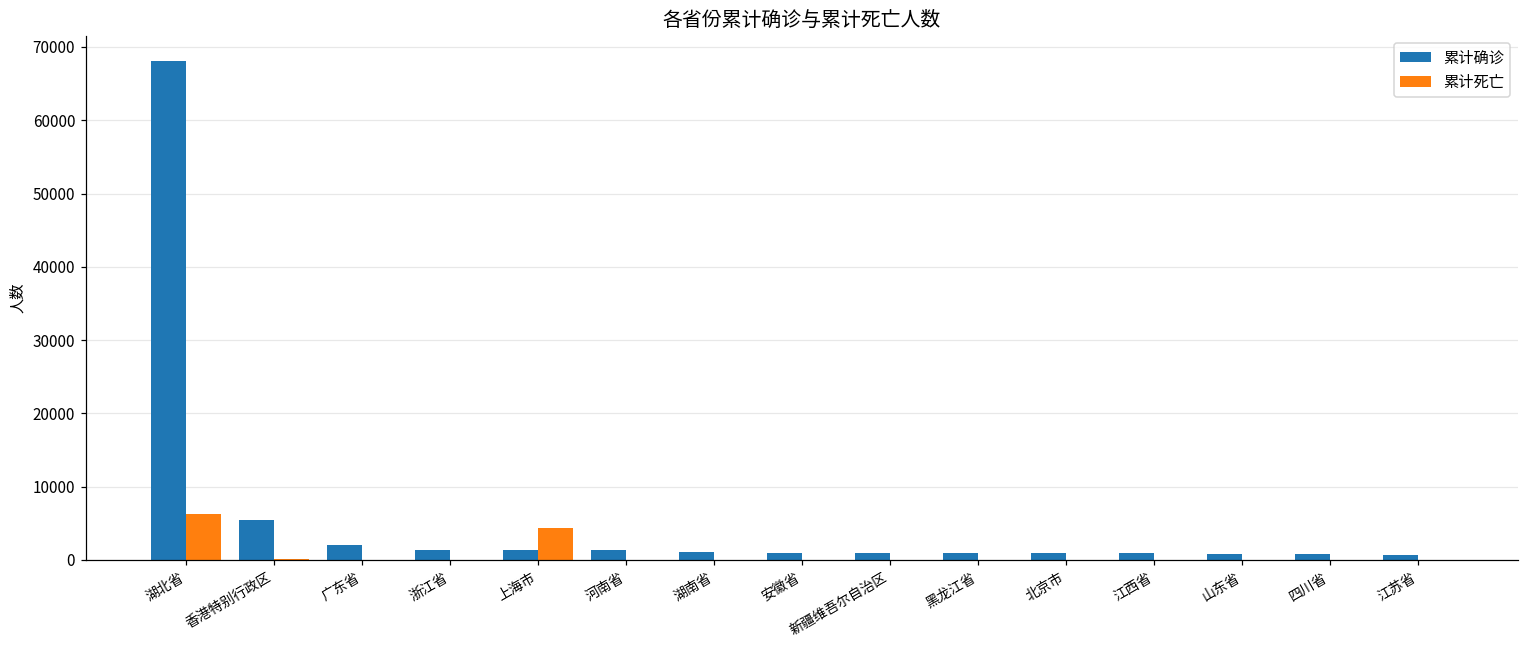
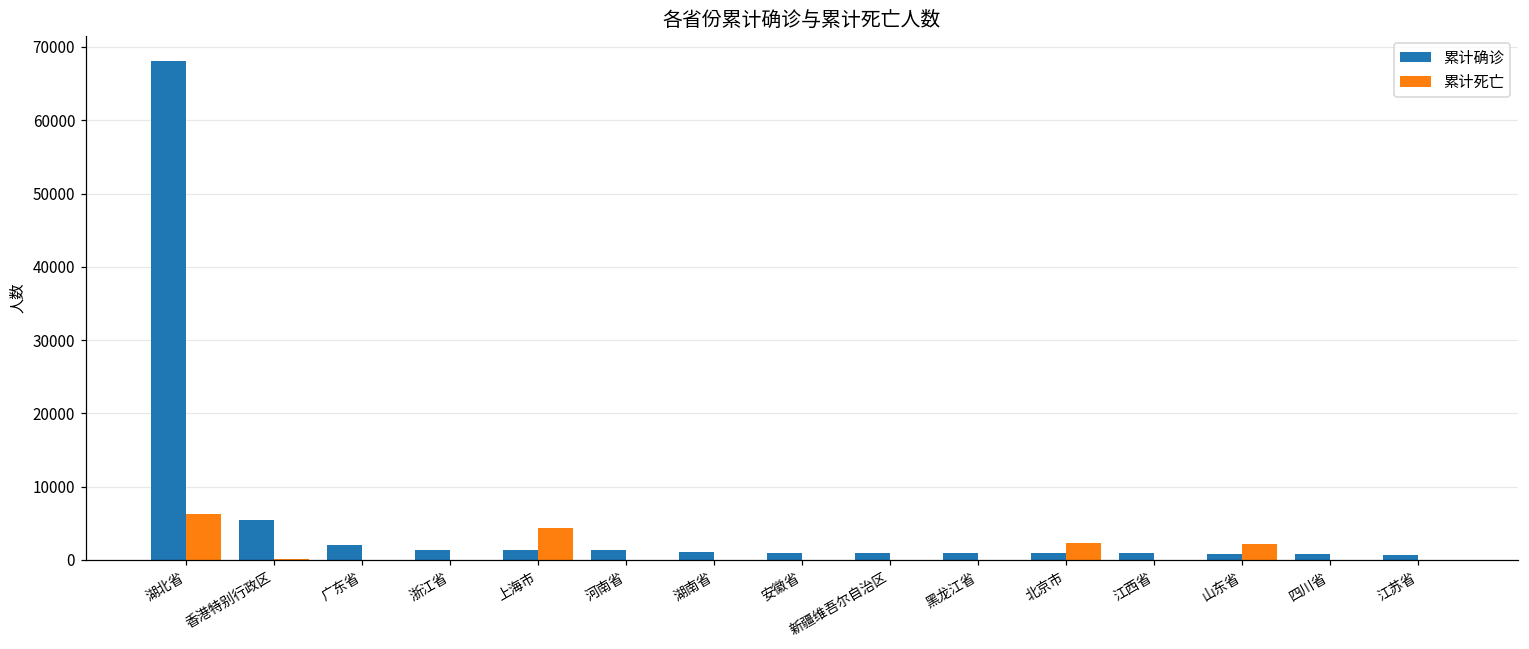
  {
    "累计确诊": {
      "湖北省": 68000,
      "香港特别行政区": 5000,
      "广东省": 2000,
      "浙江省": 1000,
      "上海市": 1000,
      "河南省": 1000,
      "湖南省": 1000,
      "安徽省": 1000,
      "新疆维吾尔自治区": 1000,
      "黑龙江省": 1000,
      "北京市": 1000,
      "江西省": 1000,
      "山东省": 1000,
      "四川省": 1000,
      "江苏省": 1000
    },
    "累计死亡": {
      "湖北省": 6000,
      "上海市": 4000,
-     "北京市": 0,
-     "山东省": 0,
+     "北京市": 2000,
+     "山东省": 2000,
      "江苏省": 0
    }
  }
